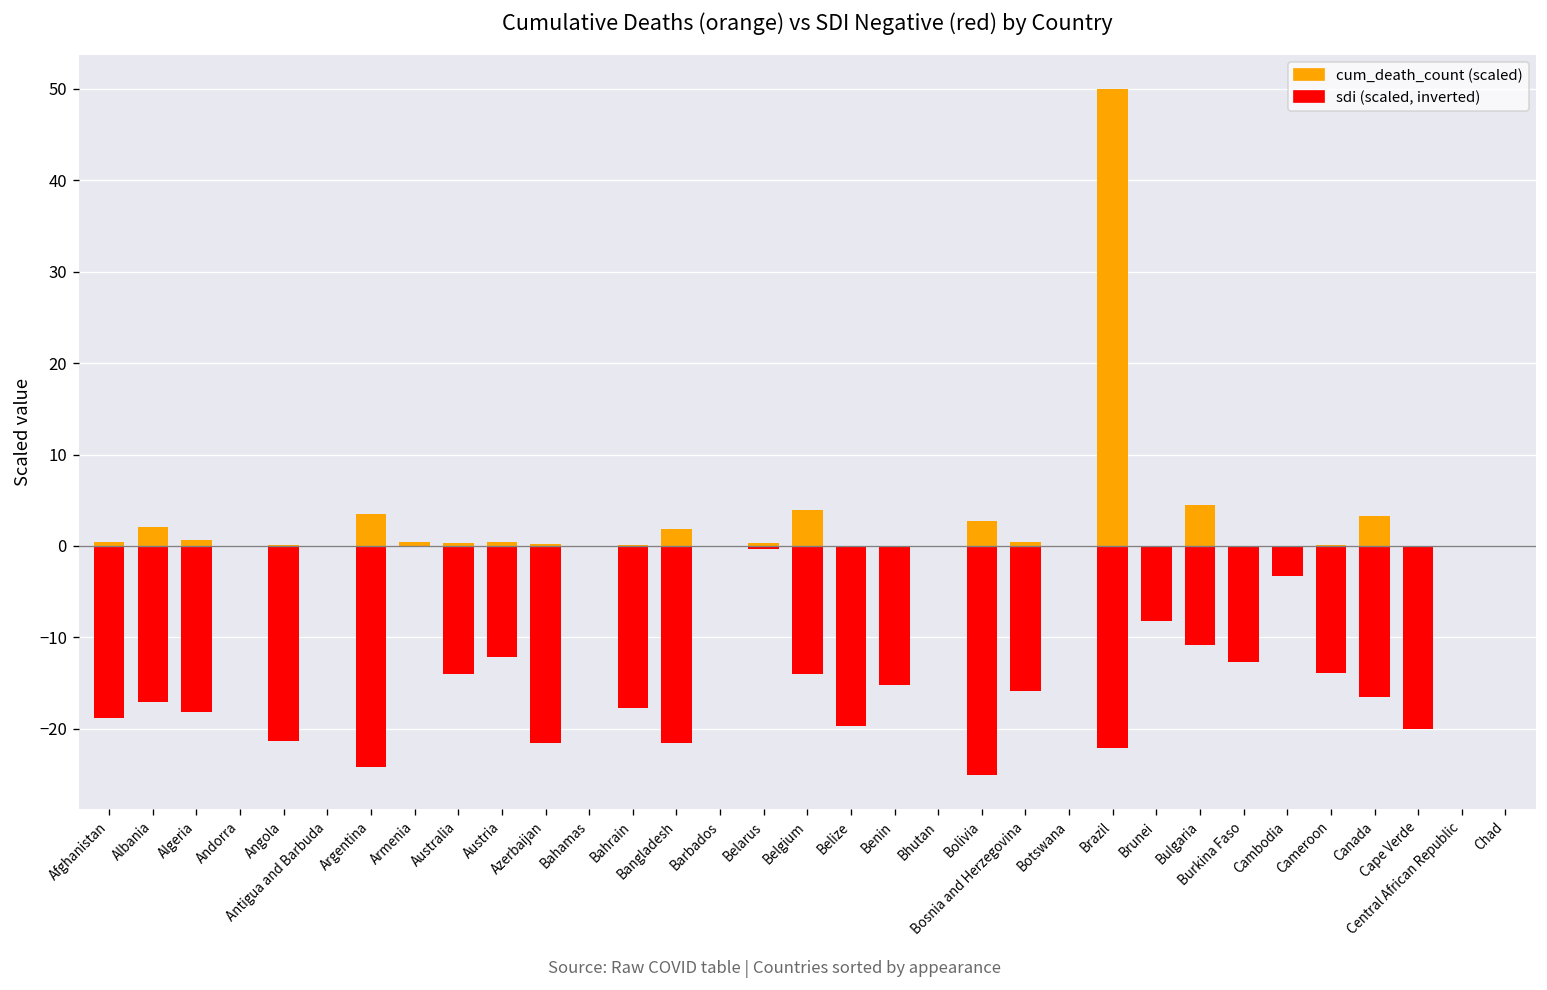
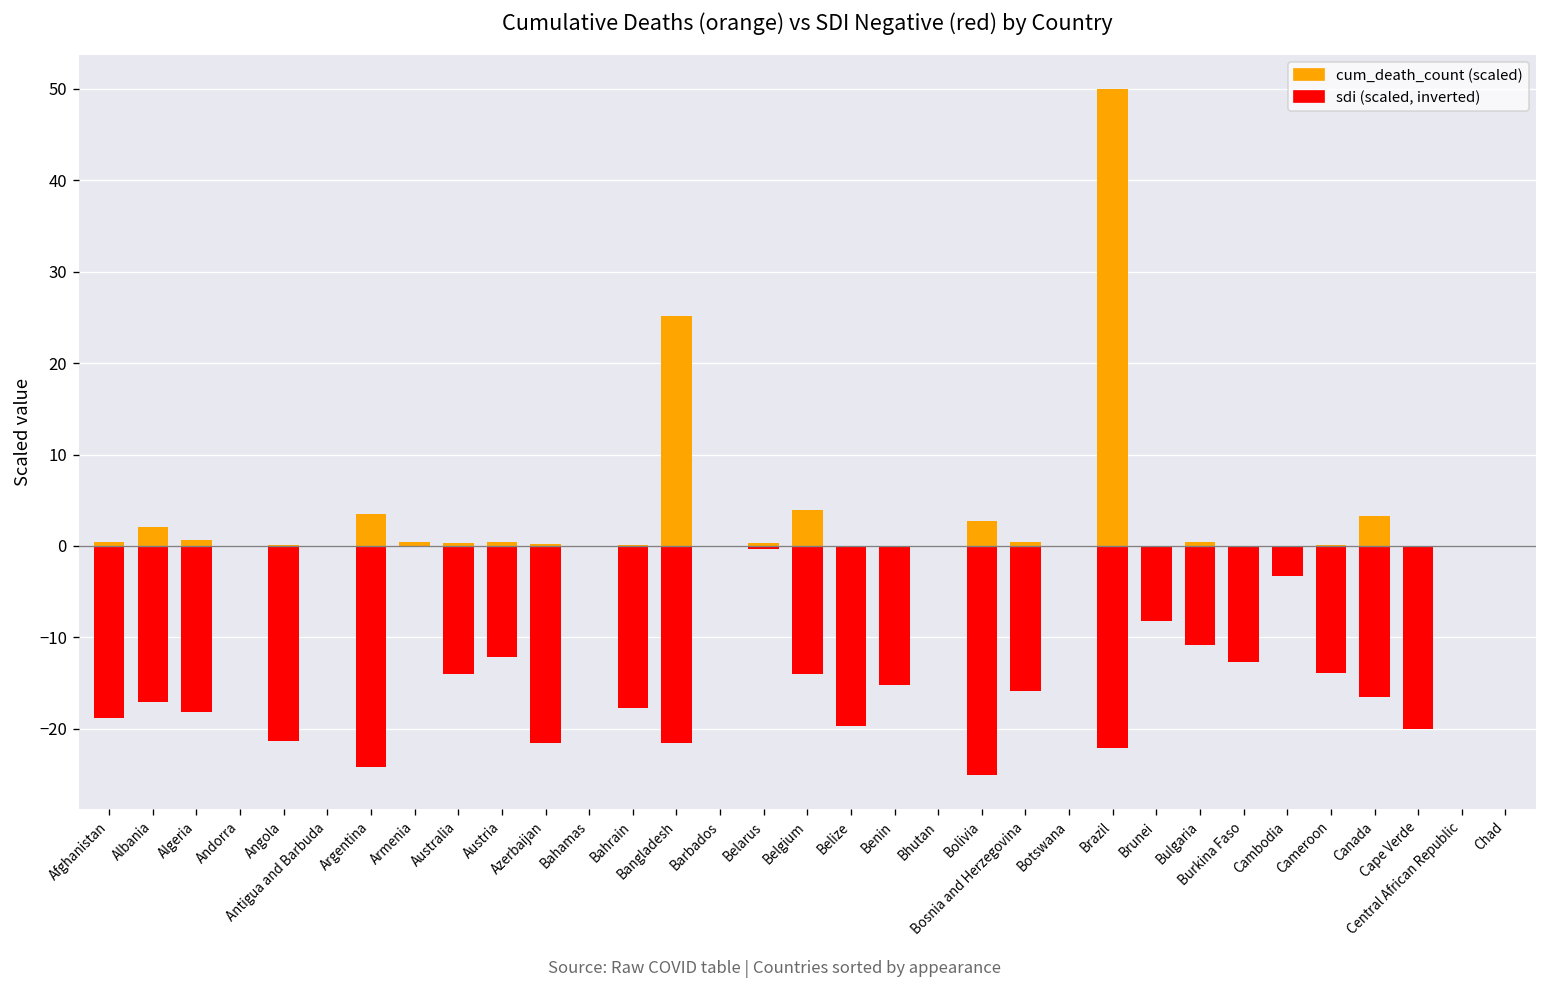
  {
    "cum_death_count (scaled)": {
      "Afghanistan": 0,
      "Albania": 2,
      "Algeria": 1,
      "Argentina": 4,
      "Armenia": 0,
      "Austria": 0,
-     "Bangladesh": 2,
+     "Bangladesh": 25,
      "Belgium": 4,
      "Bhutan": 0,
      "Bolivia": 3,
      "Bosnia and Herzegovina": 0,
      "Brazil": 50,
-     "Bulgaria": 4,
+     "Bulgaria": 0,
      "Cambodia": 0,
      "Canada": 3
    }
  }
